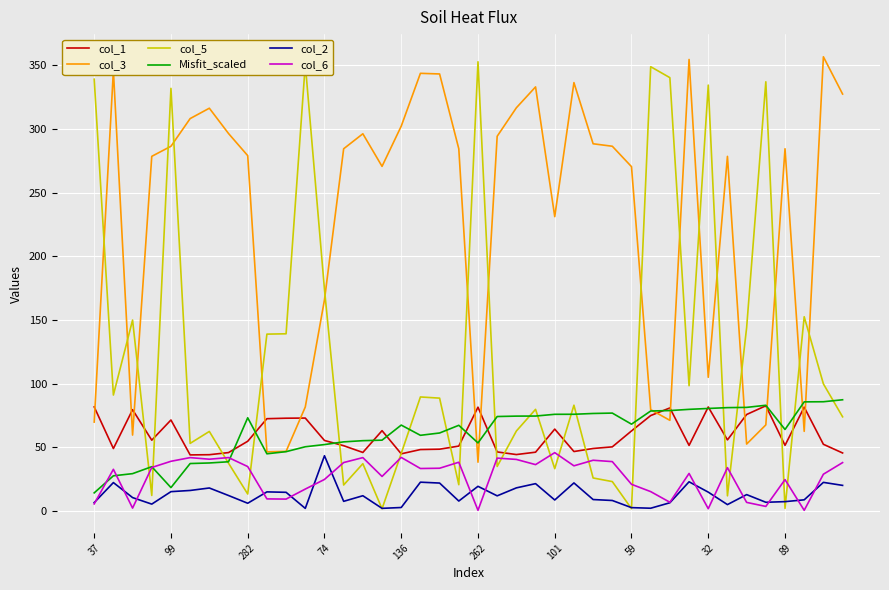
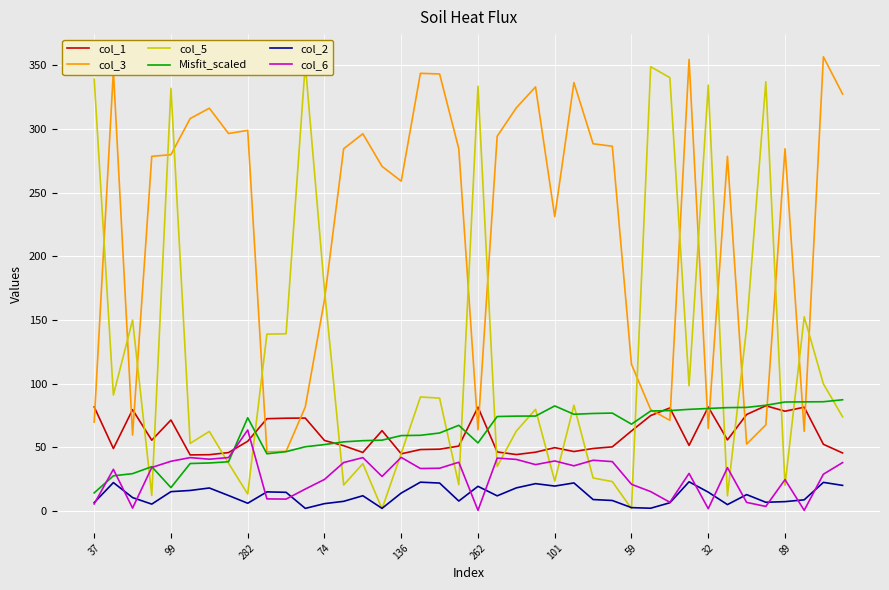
  {
    "col_1": {
      "99": 71,
      "282": 55,
      "74": 55,
      "262": 81,
-     "101": 64,
+     "101": 50,
      "59": 63,
-     "89": 51
+     "89": 78
    },
    "col_3": {
-     "99": 286,
-     "282": 279,
+     "99": 280,
+     "282": 299,
      "74": 166,
-     "136": 302,
-     "262": 38,
+     "136": 259,
+     "262": 64,
      "101": 231,
-     "59": 270,
-     "32": 105,
+     "59": 115,
+     "32": 65,
      "89": 284
    },
    "col_5": {
      "99": 332,
      "282": 13,
      "74": 174,
-     "262": 353,
-     "101": 33,
+     "262": 334,
+     "101": 23,
      "32": 334,
-     "89": 2
+     "89": 20
    },
    "Misfit_scaled": {
      "99": 18,
      "282": 73,
      "74": 52,
-     "136": 67,
+     "136": 59,
      "262": 53,
-     "101": 76,
+     "101": 82,
      "59": 68,
-     "89": 64
+     "89": 85
    },
    "col_2": {
      "99": 15,
      "282": 6,
-     "74": 43,
-     "136": 3,
+     "74": 6,
+     "136": 14,
      "262": 19,
-     "101": 8,
+     "101": 19,
      "32": 15,
      "89": 7
    },
    "col_6": {
      "99": 39,
-     "282": 35,
+     "282": 63,
      "74": 25,
      "136": 42,
      "262": 0,
-     "101": 46,
+     "101": 39,
      "59": 21,
      "32": 2,
      "89": 24
    }
  }
